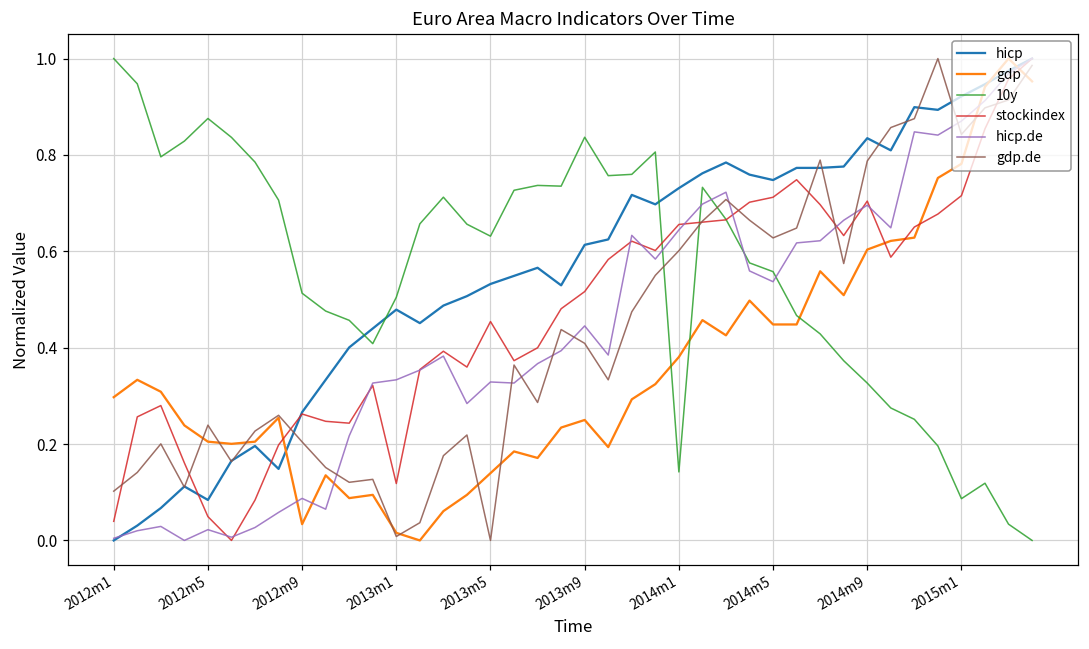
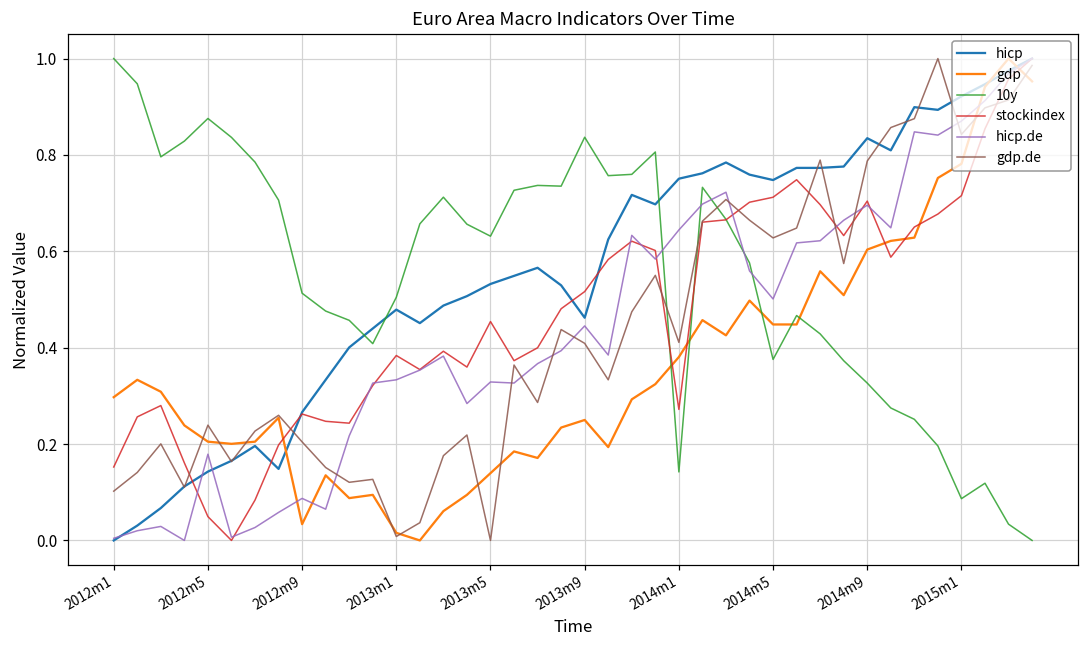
  {
    "hicp": {
-     "2012m5": 0.08,
+     "2012m5": 0.14,
      "2013m1": 0.48,
      "2013m5": 0.53,
-     "2013m9": 0.61,
-     "2014m1": 0.73,
+     "2013m9": 0.46,
+     "2014m1": 0.75,
      "2014m5": 0.75,
      "2014m9": 0.83
    },
    "gdp": {
      "2012m1": 0.30,
      "2012m5": 0.20,
      "2012m9": 0.03,
      "2013m1": 0.02,
      "2013m5": 0.14,
      "2013m9": 0.25,
      "2014m1": 0.38,
      "2014m5": 0.45,
      "2014m9": 0.60
    },
    "10y": {
      "2012m1": 1.00,
      "2012m5": 0.88,
      "2012m9": 0.51,
      "2013m1": 0.50,
      "2013m5": 0.63,
      "2013m9": 0.84,
      "2014m1": 0.14,
-     "2014m5": 0.56,
+     "2014m5": 0.38,
      "2014m9": 0.33,
      "2015m1": 0.09
    },
    "stockindex": {
-     "2012m1": 0.04,
+     "2012m1": 0.15,
      "2012m5": 0.05,
-     "2013m1": 0.12,
+     "2013m1": 0.38,
      "2013m5": 0.45,
      "2013m9": 0.52,
-     "2014m1": 0.66,
+     "2014m1": 0.27,
      "2014m5": 0.71,
      "2014m9": 0.70,
      "2015m1": 0.72
    },
    "hicp.de": {
-     "2012m5": 0.02,
+     "2012m5": 0.18,
      "2012m9": 0.09,
      "2013m1": 0.33,
      "2013m5": 0.33,
      "2013m9": 0.45,
      "2014m1": 0.64,
-     "2014m5": 0.54,
+     "2014m5": 0.50,
      "2014m9": 0.70
    },
    "gdp.de": {
      "2012m1": 0.10,
      "2012m5": 0.24,
      "2012m9": 0.20,
      "2013m1": 0.01,
      "2013m5": 0.00,
      "2013m9": 0.41,
-     "2014m1": 0.60,
+     "2014m1": 0.41,
      "2014m5": 0.63,
      "2014m9": 0.79
    }
  }
